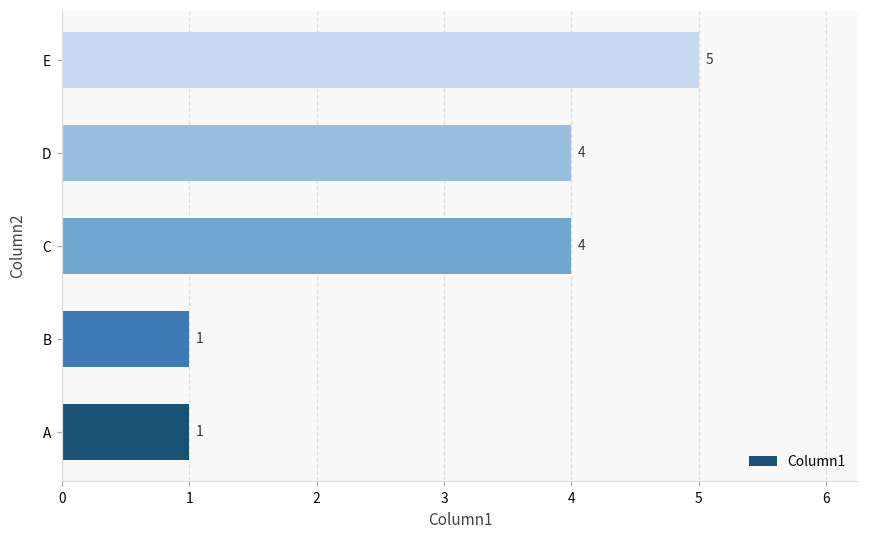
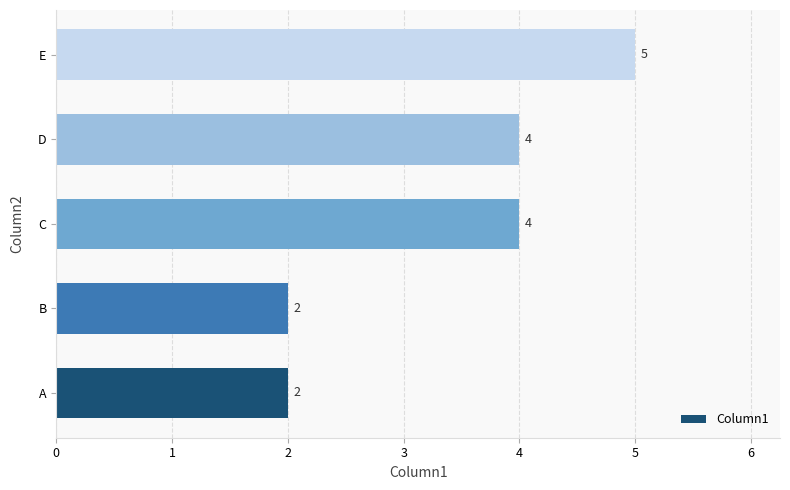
  {
    "E": 5,
    "D": 4,
    "C": 4,
-   "B": 1,
-   "A": 1
+   "B": 2,
+   "A": 2
  }
